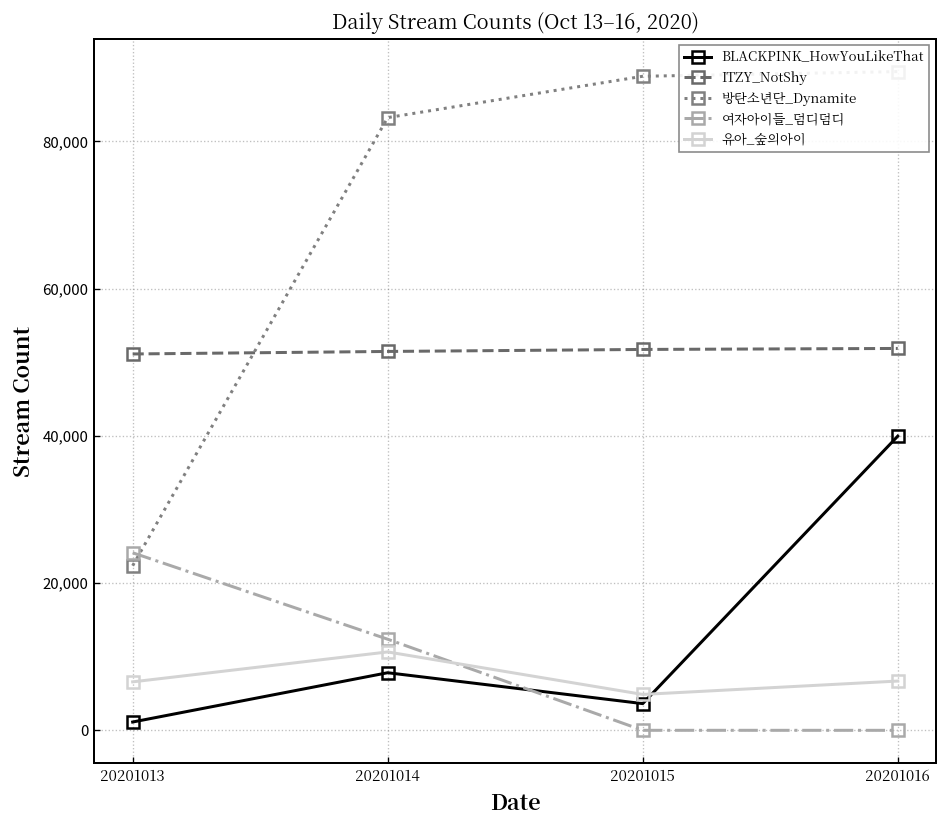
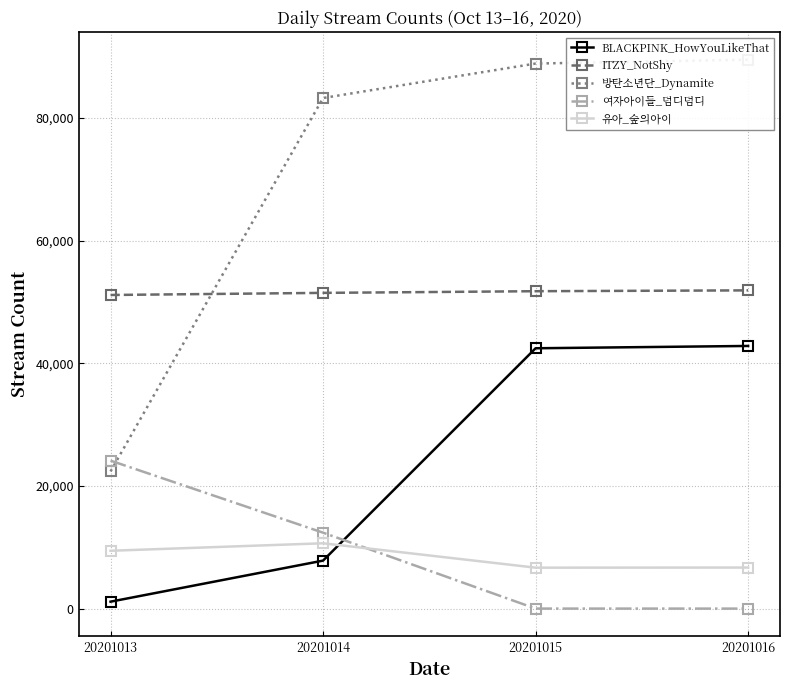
  {
    "BLACKPINK_HowYouLikeThat": {
      "20201013": "1,000",
      "20201014": "8,000",
-     "20201015": "4,000",
-     "20201016": "40,000"
+     "20201015": "42,000",
+     "20201016": "43,000"
    },
    "여자아이들_덤디덤디": {
      "20201013": "24,000",
      "20201014": "12,000",
      "20201015": "0",
      "20201016": "0"
    },
    "유아_숲의아이": {
-     "20201013": "7,000",
+     "20201013": "9,000",
      "20201014": "11,000",
-     "20201015": "5,000",
+     "20201015": "7,000",
      "20201016": "7,000"
    }
  }
